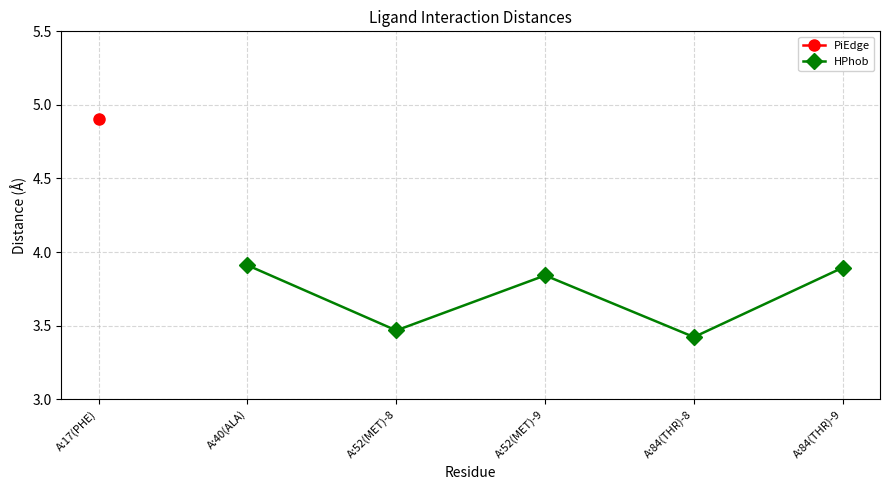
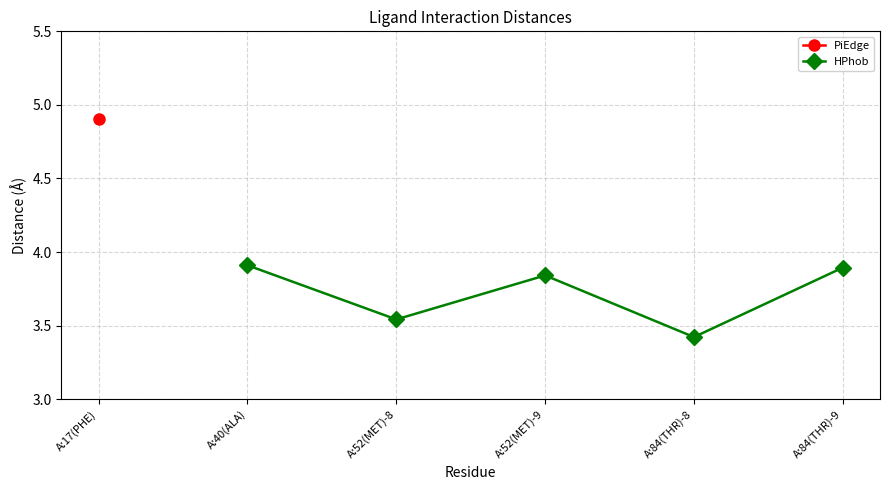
  {
    "PiEdge": {
      "A:17(PHE)": 4.90
    },
    "HPhob": {
      "A:40(ALA)": 3.91,
-     "A:52(MET)-8": 3.47,
+     "A:52(MET)-8": 3.54,
      "A:52(MET)-9": 3.84,
      "A:84(THR)-8": 3.42,
      "A:84(THR)-9": 3.89
    }
  }
